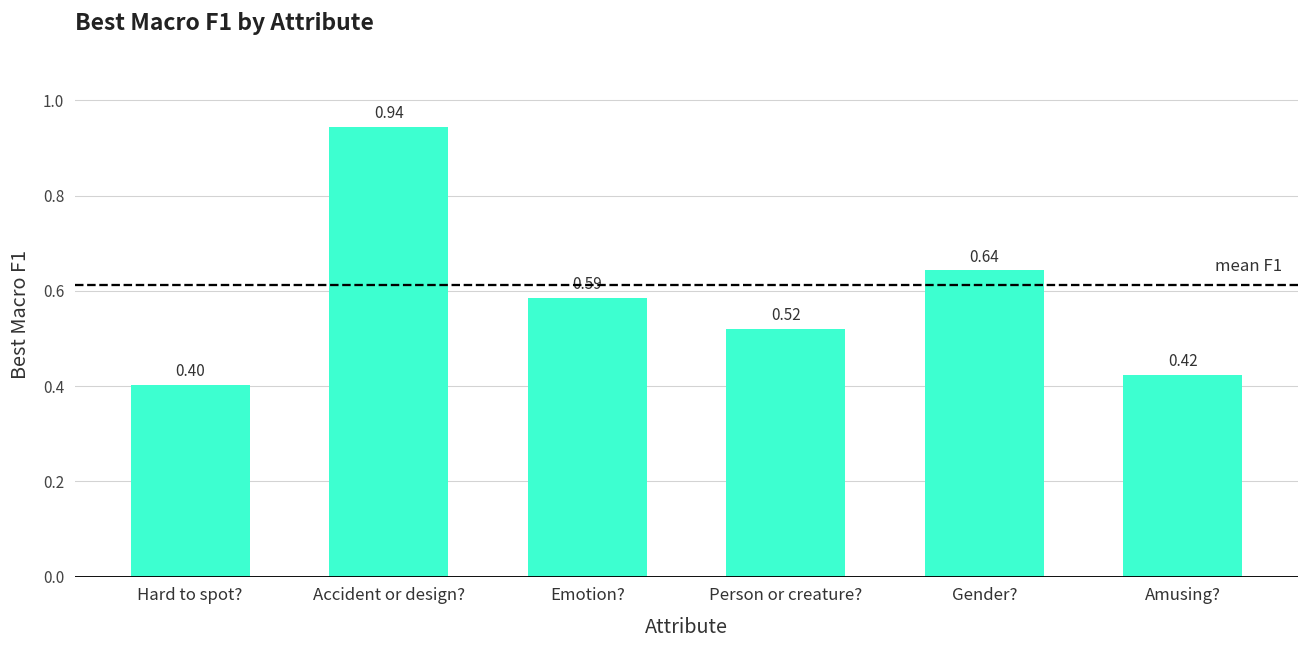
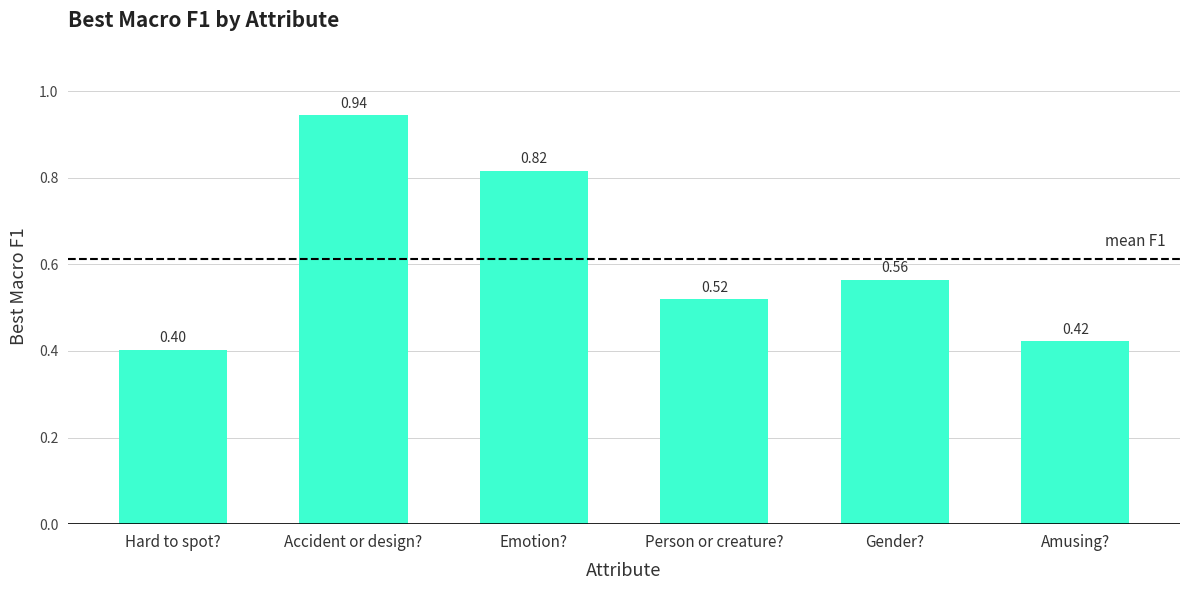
  {
    "Hard to spot?": 0.40,
    "Accident or design?": 0.94,
-   "Emotion?": 0.59,
+   "Emotion?": 0.82,
    "Person or creature?": 0.52,
-   "Gender?": 0.64,
+   "Gender?": 0.56,
    "Amusing?": 0.42
  }
